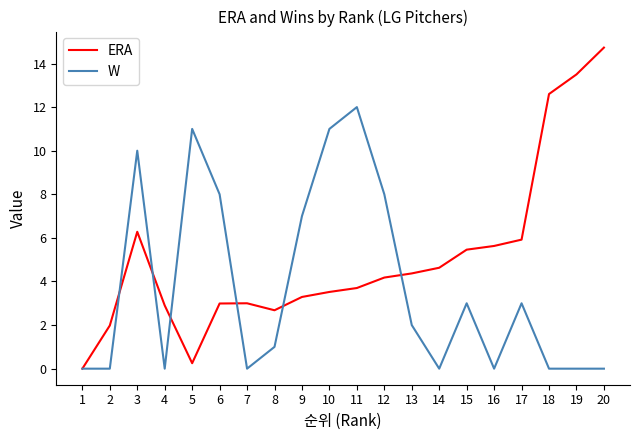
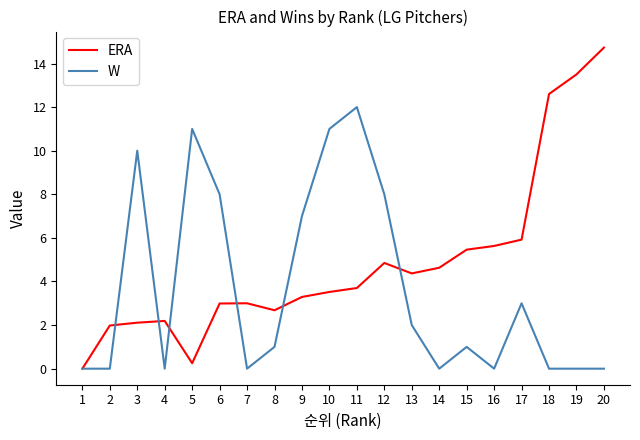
  {
    "ERA": {
      "2": 2.0,
-     "3": 6.3,
-     "4": 2.9,
+     "3": 2.1,
+     "4": 2.2,
      "5": 0.3,
      "6": 3.0,
      "7": 3.0,
      "8": 2.7,
      "9": 3.3,
      "10": 3.5,
      "11": 3.7,
-     "12": 4.2,
+     "12": 4.9,
      "13": 4.4,
      "14": 4.6,
      "15": 5.5,
      "16": 5.6,
      "17": 5.9,
      "18": 12.6,
      "19": 13.5,
      "20": 14.7
    },
    "W": {
      "2": 0,
      "3": 10,
      "4": 0,
      "5": 11,
      "6": 8,
      "7": 0,
      "8": 1,
      "9": 7,
      "10": 11,
      "11": 12,
      "12": 8,
      "13": 2,
      "14": 0,
-     "15": 3,
+     "15": 1,
      "16": 0,
      "17": 3,
      "18": 0,
      "19": 0,
      "20": 0
    }
  }
